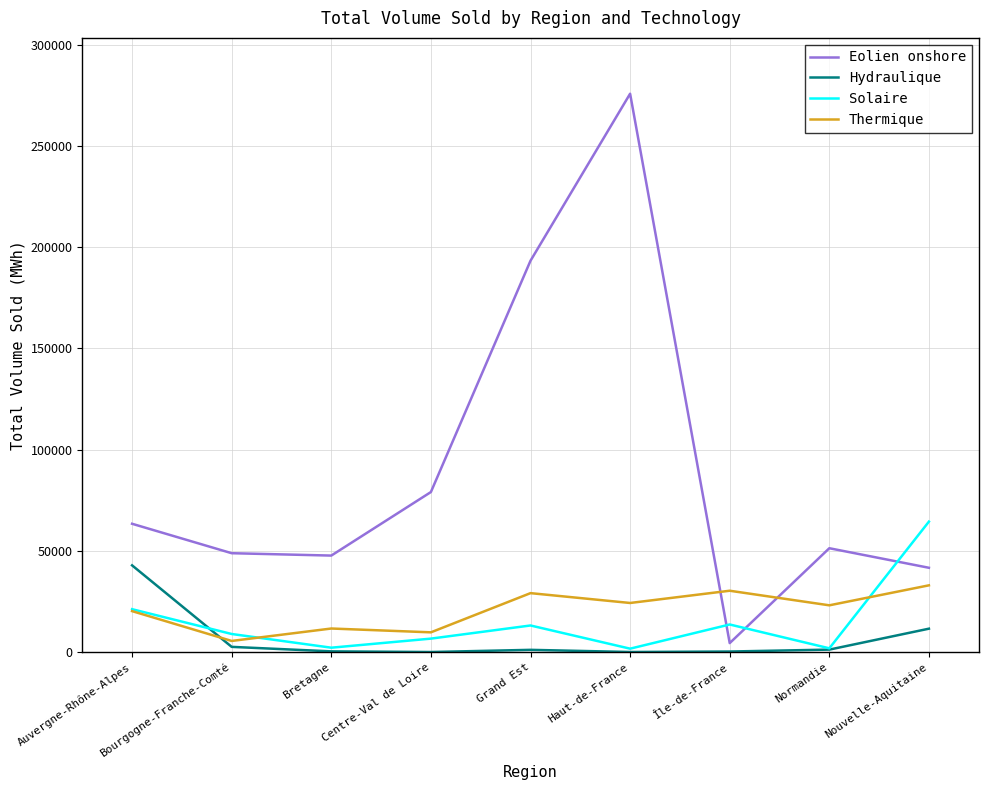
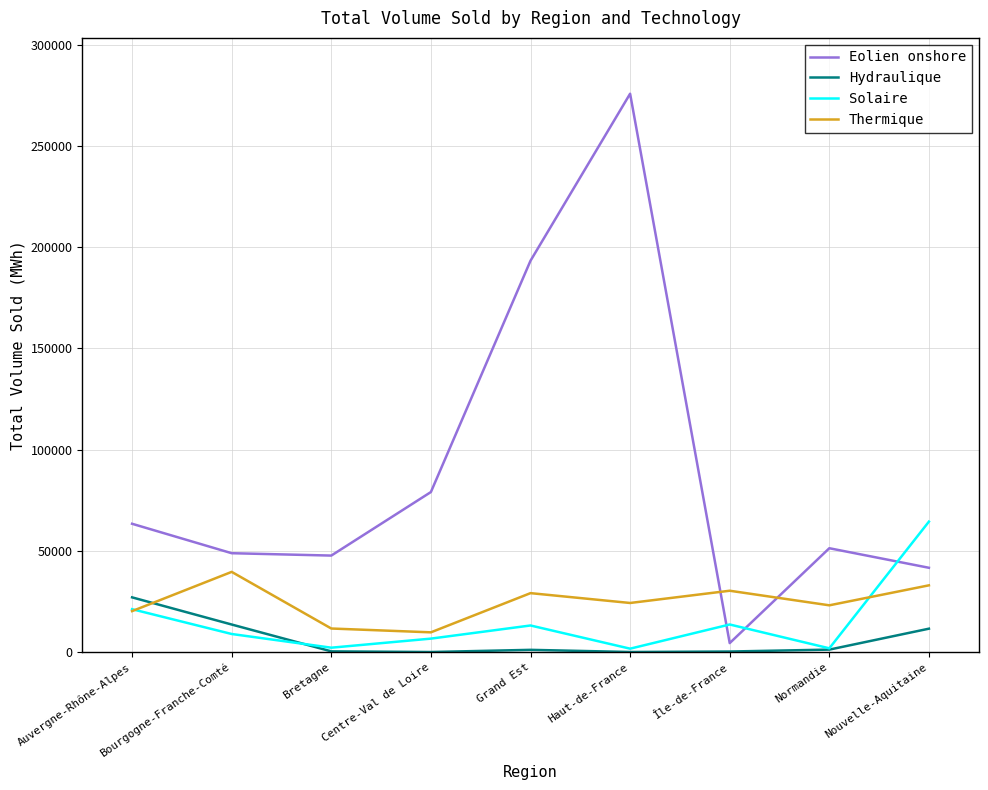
  {
    "Eolien onshore": {
      "Auvergne-Rhône-Alpes": 63000,
      "Bourgogne-Franche-Comté": 49000,
      "Bretagne": 48000,
      "Centre-Val de Loire": 79000,
      "Grand Est": 193000,
      "Haut-de-France": 276000,
      "Île-de-France": 4000,
      "Normandie": 51000,
      "Nouvelle-Aquitaine": 42000
    },
    "Hydraulique": {
-     "Auvergne-Rhône-Alpes": 43000,
-     "Bourgogne-Franche-Comté": 3000,
+     "Auvergne-Rhône-Alpes": 27000,
+     "Bourgogne-Franche-Comté": 14000,
      "Bretagne": 0,
      "Centre-Val de Loire": 0,
      "Grand Est": 1000,
      "Haut-de-France": 0,
      "Île-de-France": 0,
      "Nouvelle-Aquitaine": 12000
    },
    "Solaire": {
      "Bourgogne-Franche-Comté": 9000,
      "Bretagne": 2000,
      "Centre-Val de Loire": 7000,
      "Grand Est": 13000,
      "Haut-de-France": 2000,
      "Île-de-France": 14000,
      "Nouvelle-Aquitaine": 64000
    },
    "Thermique": {
-     "Bourgogne-Franche-Comté": 5000,
+     "Bourgogne-Franche-Comté": 40000,
      "Bretagne": 12000,
      "Centre-Val de Loire": 10000,
      "Grand Est": 29000,
      "Haut-de-France": 24000,
      "Île-de-France": 30000,
      "Normandie": 23000,
      "Nouvelle-Aquitaine": 33000
    }
  }
